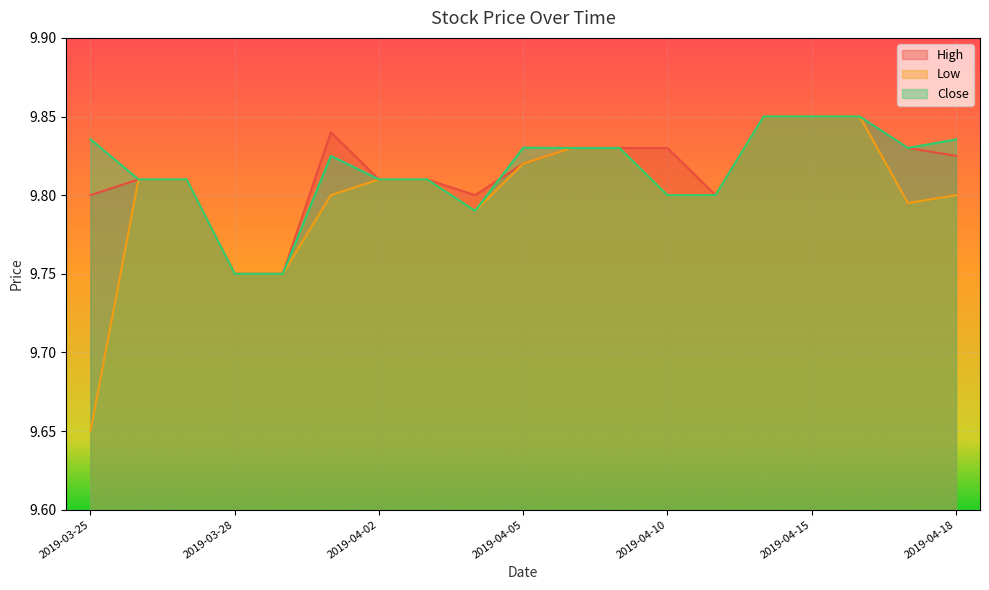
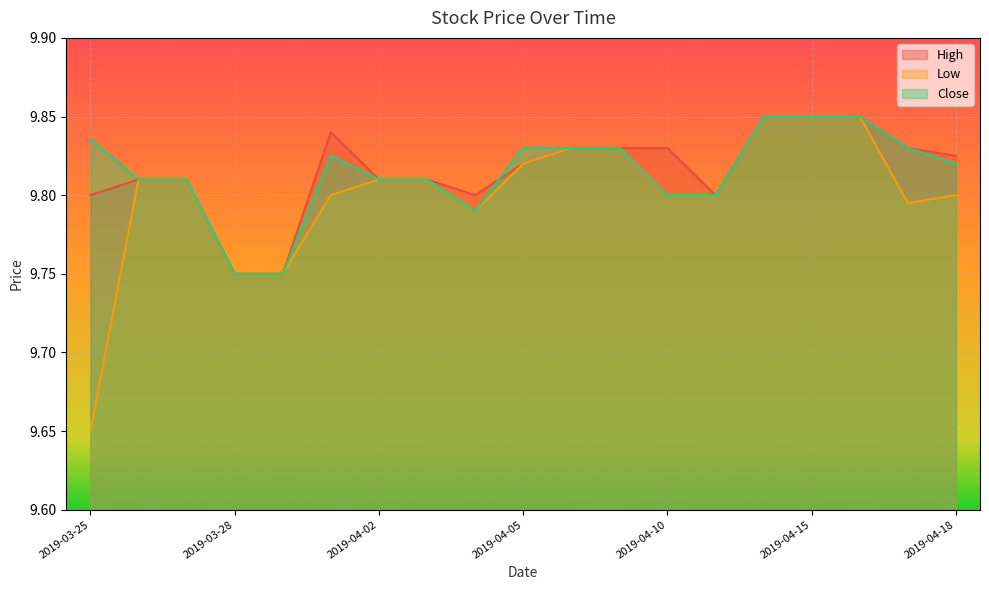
  {
    "Close": {
      "2019-03-25": 9.836,
      "2019-04-05": 9.830,
-     "2019-04-18": 9.835
+     "2019-04-18": 9.820
    }
  }
